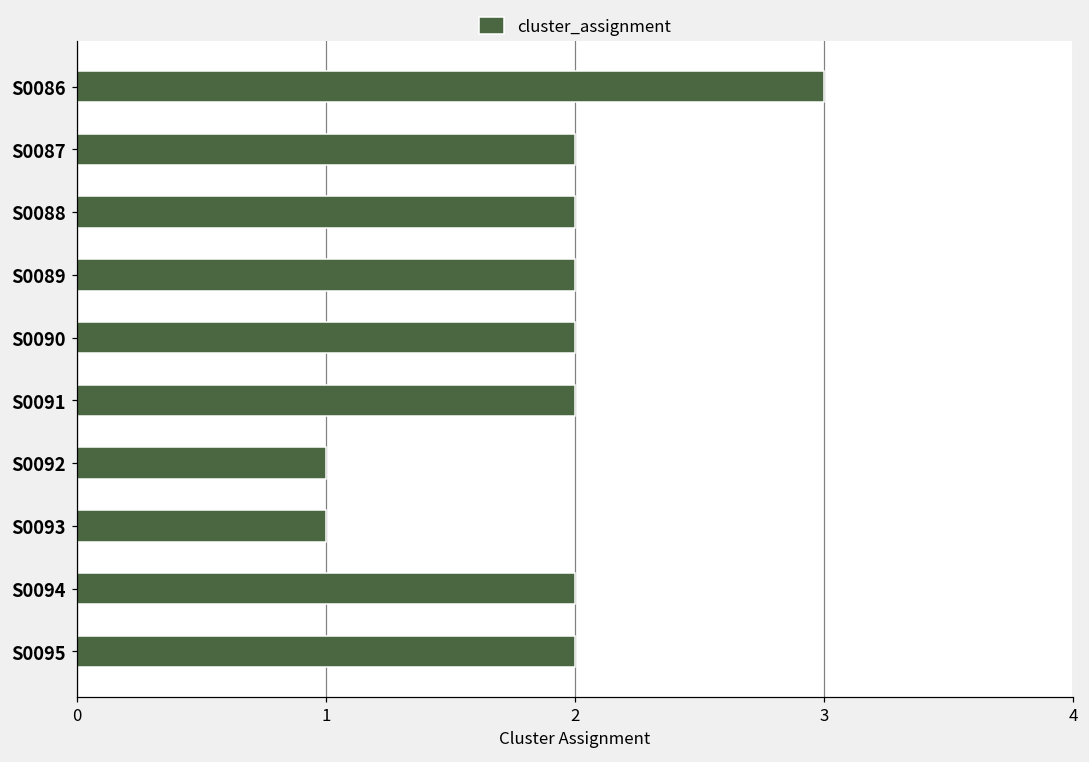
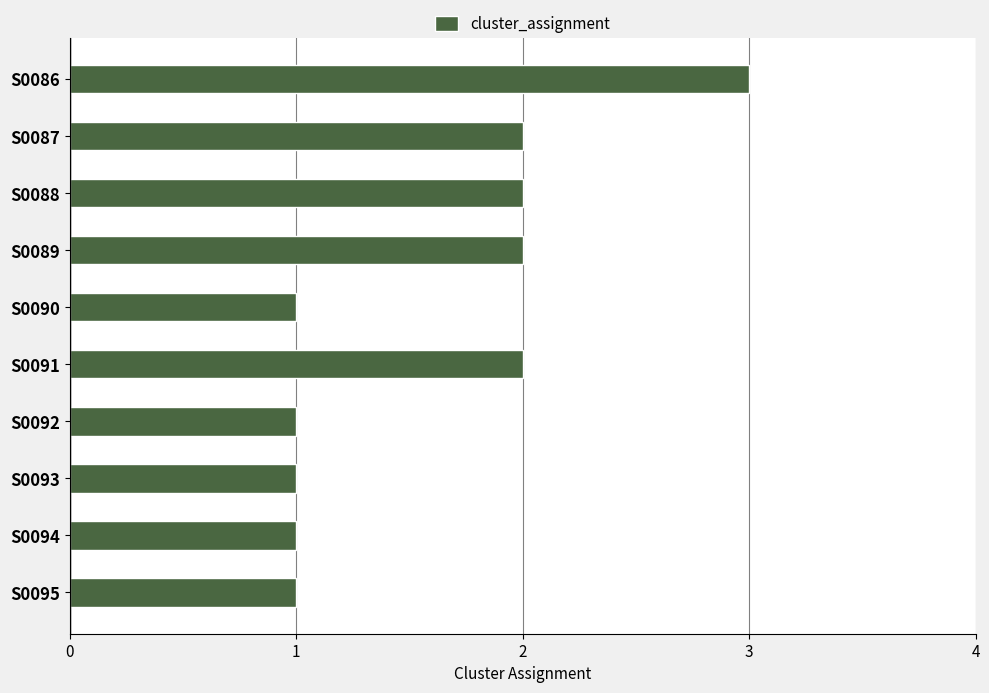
  {
    "S0086": 3,
    "S0087": 2,
    "S0088": 2,
    "S0089": 2,
-   "S0090": 2,
+   "S0090": 1,
    "S0091": 2,
    "S0092": 1,
    "S0093": 1,
-   "S0094": 2,
-   "S0095": 2
+   "S0094": 1,
+   "S0095": 1
  }
